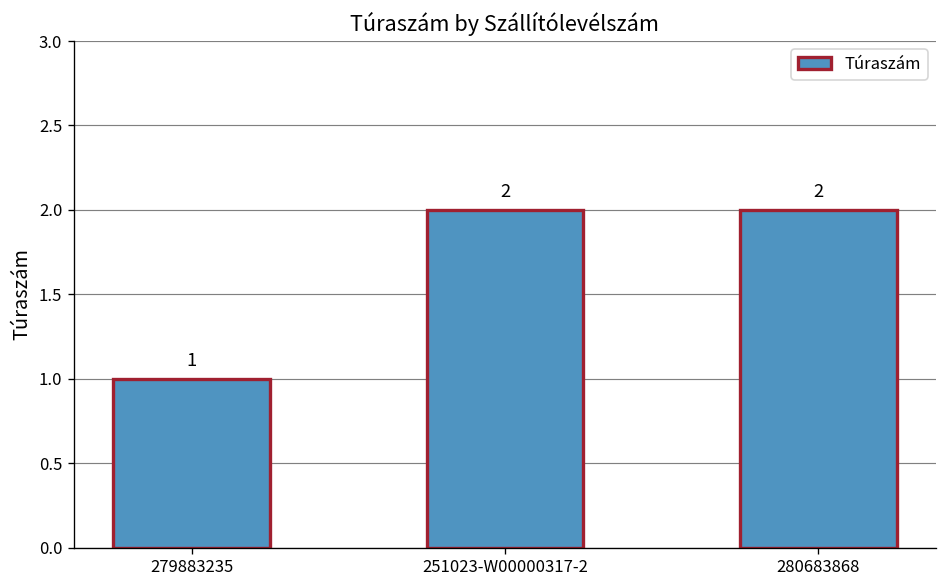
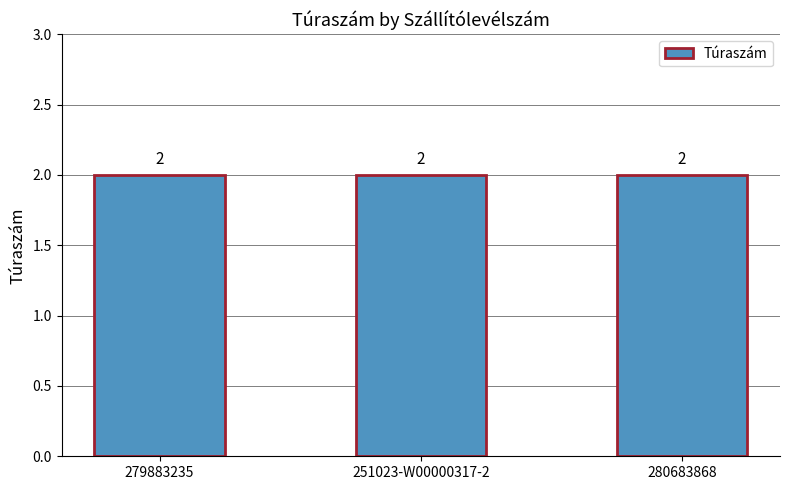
  {
-   "279883235": 1,
+   "279883235": 2,
    "251023-W00000317-2": 2,
    "280683868": 2
  }
